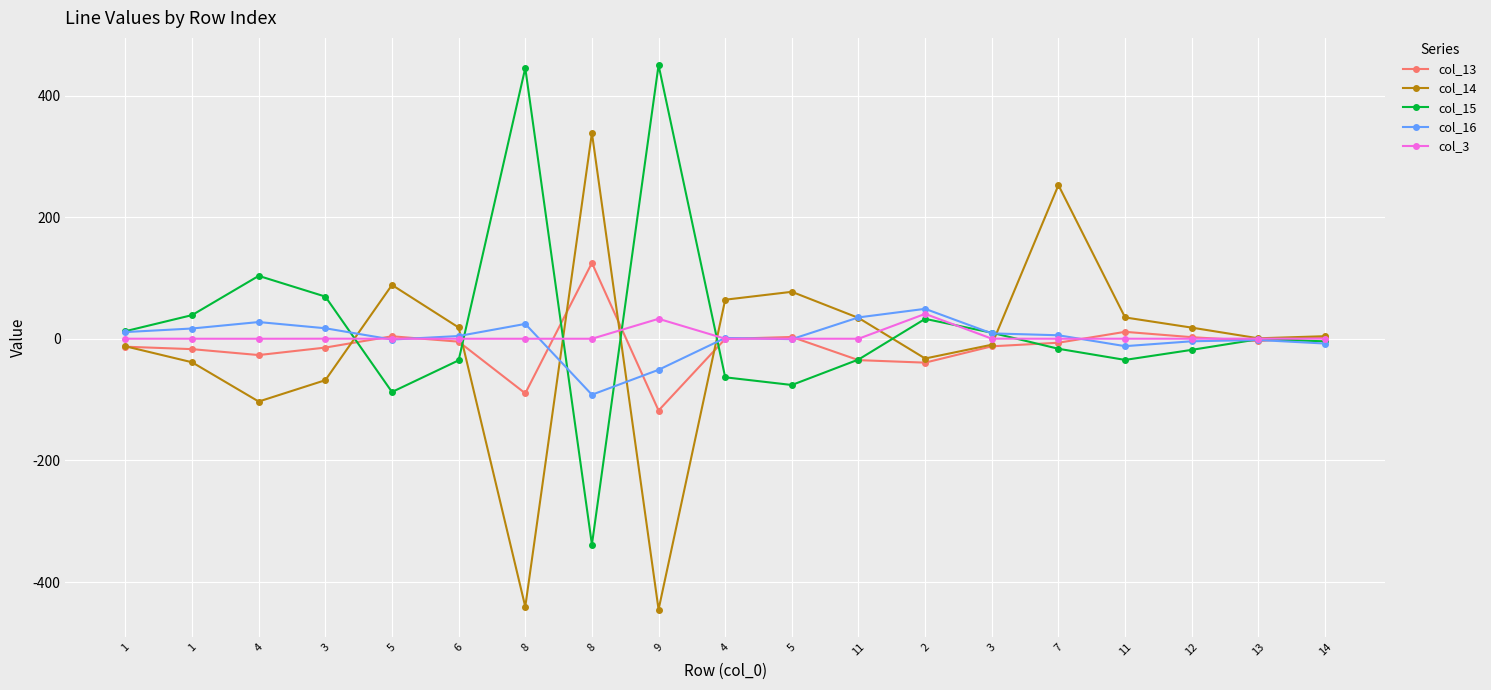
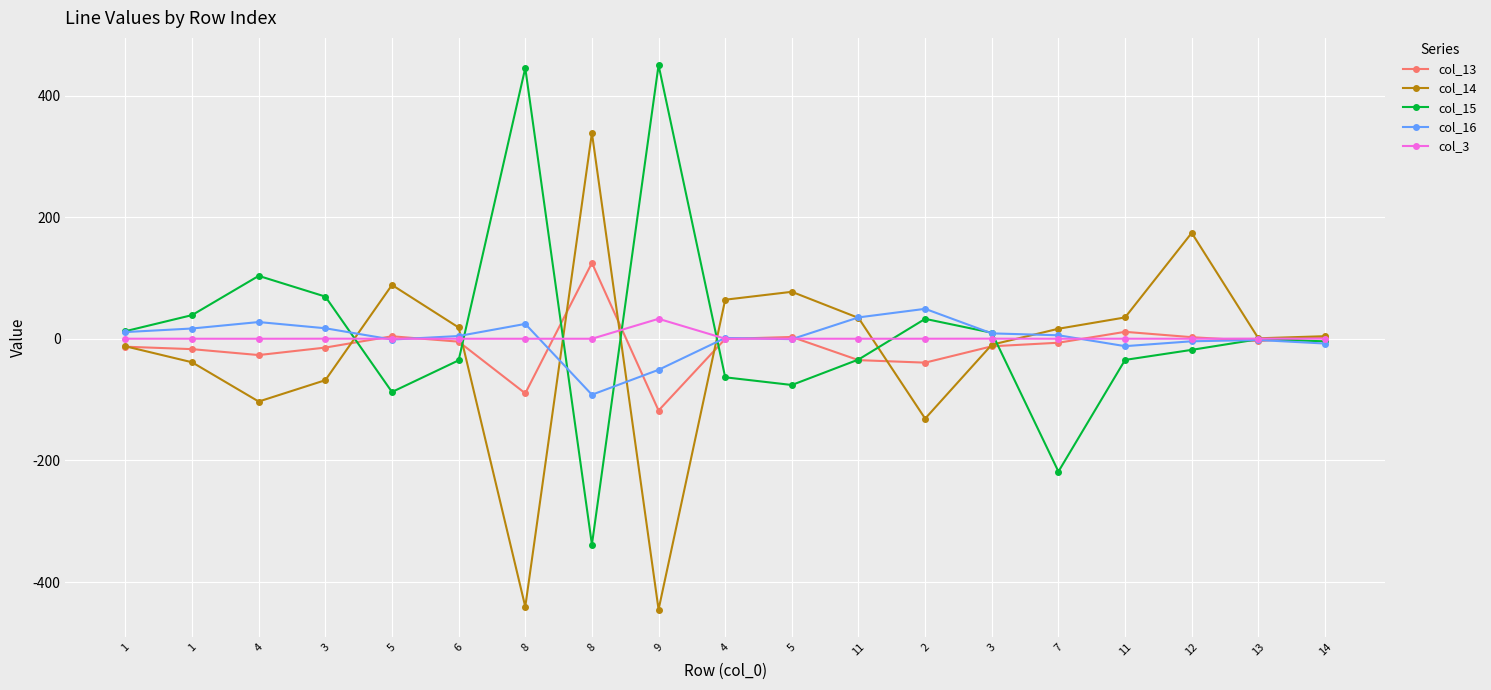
  {
    "col_13": {
      "6": 0,
      "9": -120,
      "2": -40,
      "7": -10
    },
    "col_14": {
      "6": 20,
      "9": -450,
-     "2": -30,
-     "7": 250,
-     "12": 20
+     "2": -130,
+     "7": 20,
+     "12": 170
    },
    "col_15": {
      "6": -40,
      "9": 450,
      "2": 30,
-     "7": -20,
+     "7": -220,
      "12": -20
    },
    "col_16": {
      "6": 0,
      "9": -50,
      "2": 50,
      "7": 10,
      "12": 0
    },
    "col_3": {
      "6": 0,
      "9": 30,
-     "2": 40,
+     "2": 0,
      "7": 0
    }
  }
